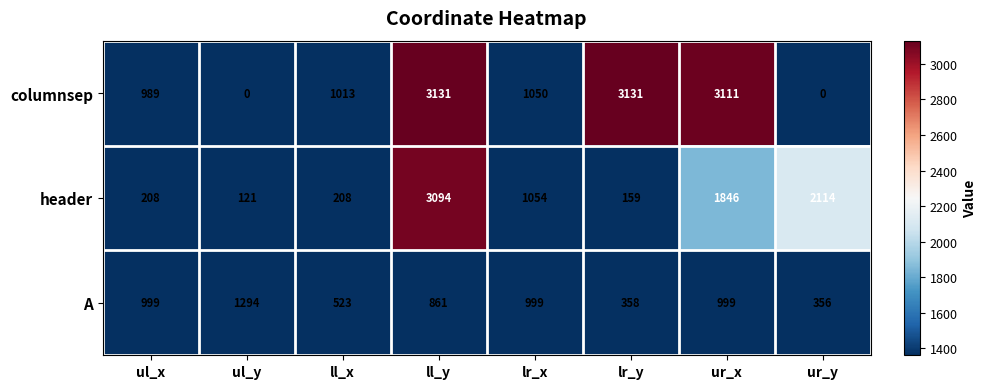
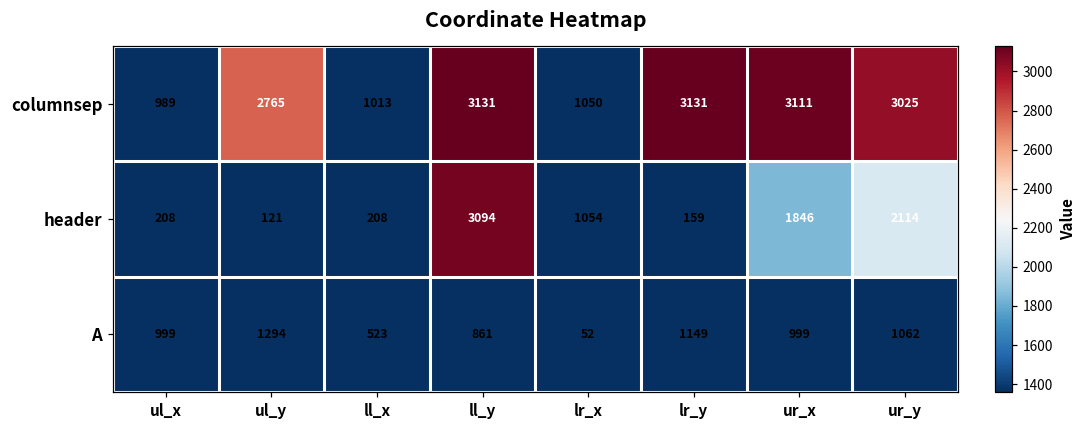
  {
    "columnsep": {
      "ul_x": 989,
-     "ul_y": 0,
+     "ul_y": 2765,
      "ll_x": 1013,
      "ll_y": 3131,
      "lr_x": 1050,
      "lr_y": 3131,
      "ur_x": 3111,
-     "ur_y": 0
+     "ur_y": 3025
    },
    "header": {
      "ul_x": 208,
      "ul_y": 121,
      "ll_x": 208,
      "ll_y": 3094,
      "lr_x": 1054,
      "lr_y": 159,
      "ur_x": 1846
    },
    "A": {
      "ul_x": 999,
      "ul_y": 1294,
      "ll_x": 523,
      "ll_y": 861,
-     "lr_x": 999,
-     "lr_y": 358,
+     "lr_x": 52,
+     "lr_y": 1149,
      "ur_x": 999,
-     "ur_y": 356
+     "ur_y": 1062
    }
  }
